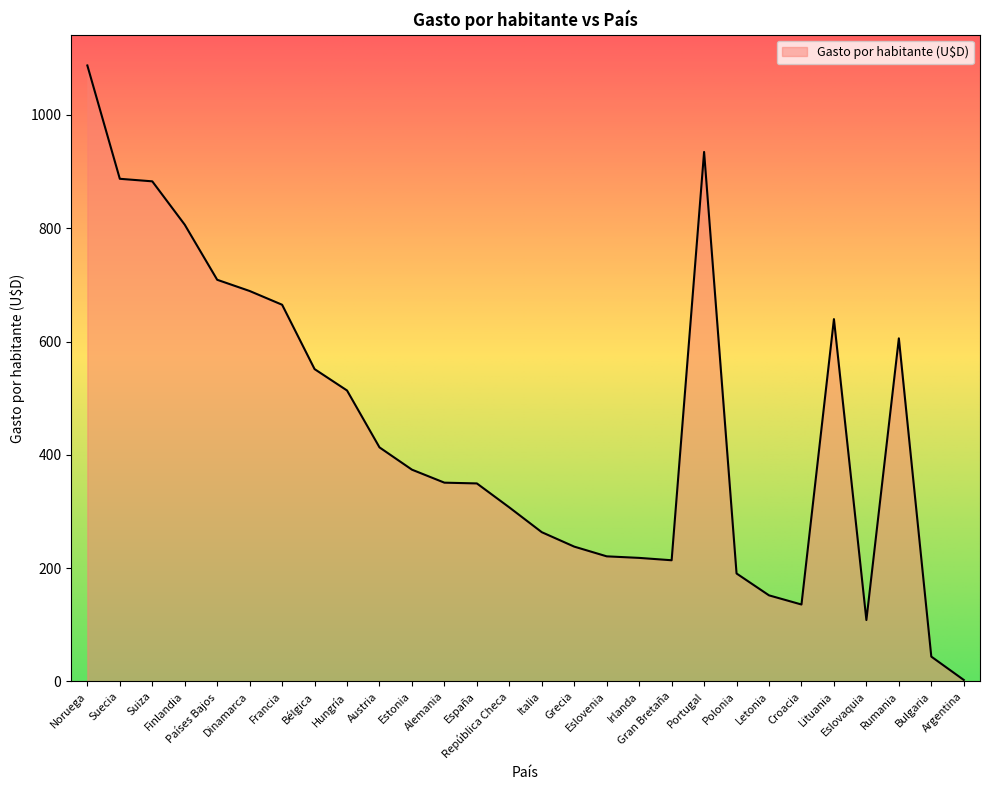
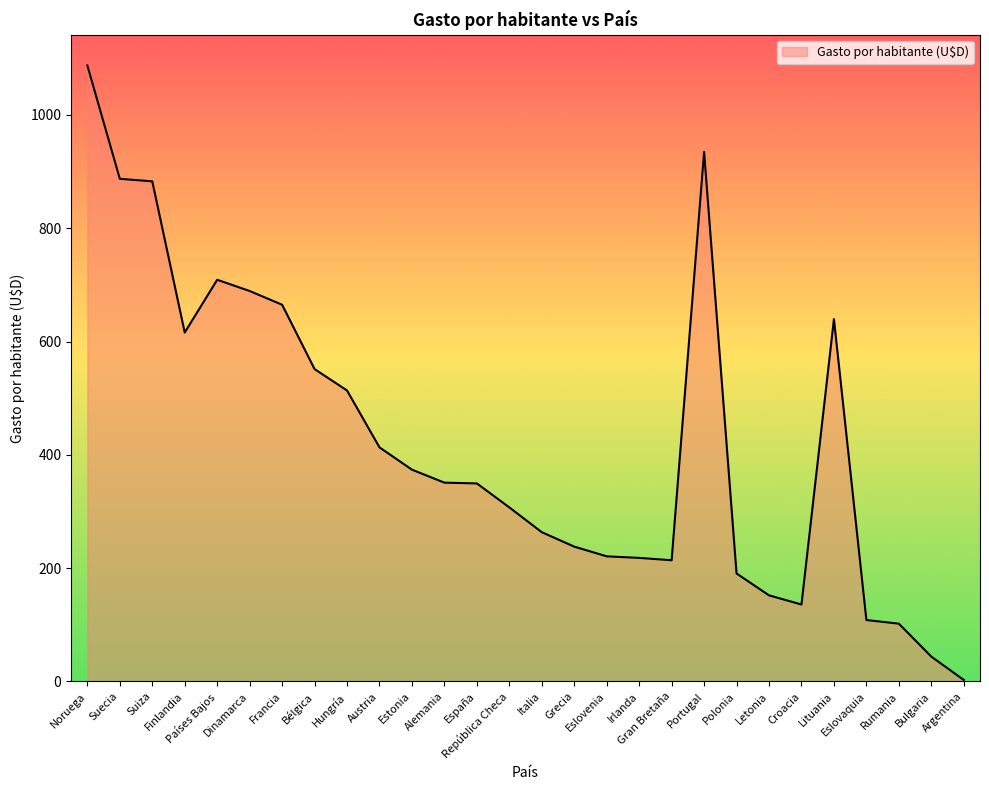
  {
    "Noruega": 1090,
    "Suecia": 890,
    "Suiza": 880,
-   "Finlandia": 810,
+   "Finlandia": 620,
    "Países Bajos": 710,
    "Dinamarca": 690,
    "Francia": 660,
    "Bélgica": 550,
    "Hungría": 510,
    "Austria": 410,
    "Estonia": 370,
    "Alemania": 350,
    "España": 350,
    "República Checa": 310,
    "Italia": 260,
    "Grecia": 240,
    "Eslovenia": 220,
    "Irlanda": 220,
    "Gran Bretaña": 210,
    "Portugal": 930,
    "Polonia": 190,
    "Letonia": 150,
    "Croacia": 140,
    "Lituania": 640,
    "Eslovaquia": 110,
-   "Rumania": 610,
+   "Rumania": 100,
    "Bulgaria": 40,
    "Argentina": 0
  }
